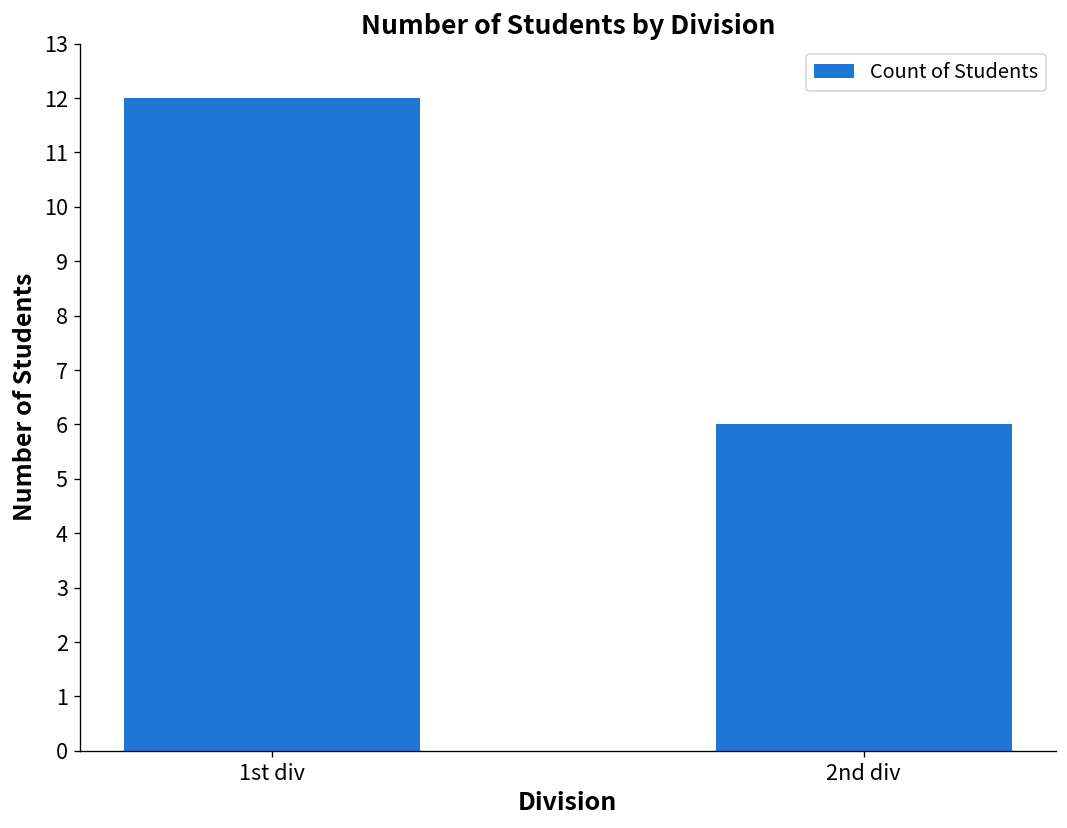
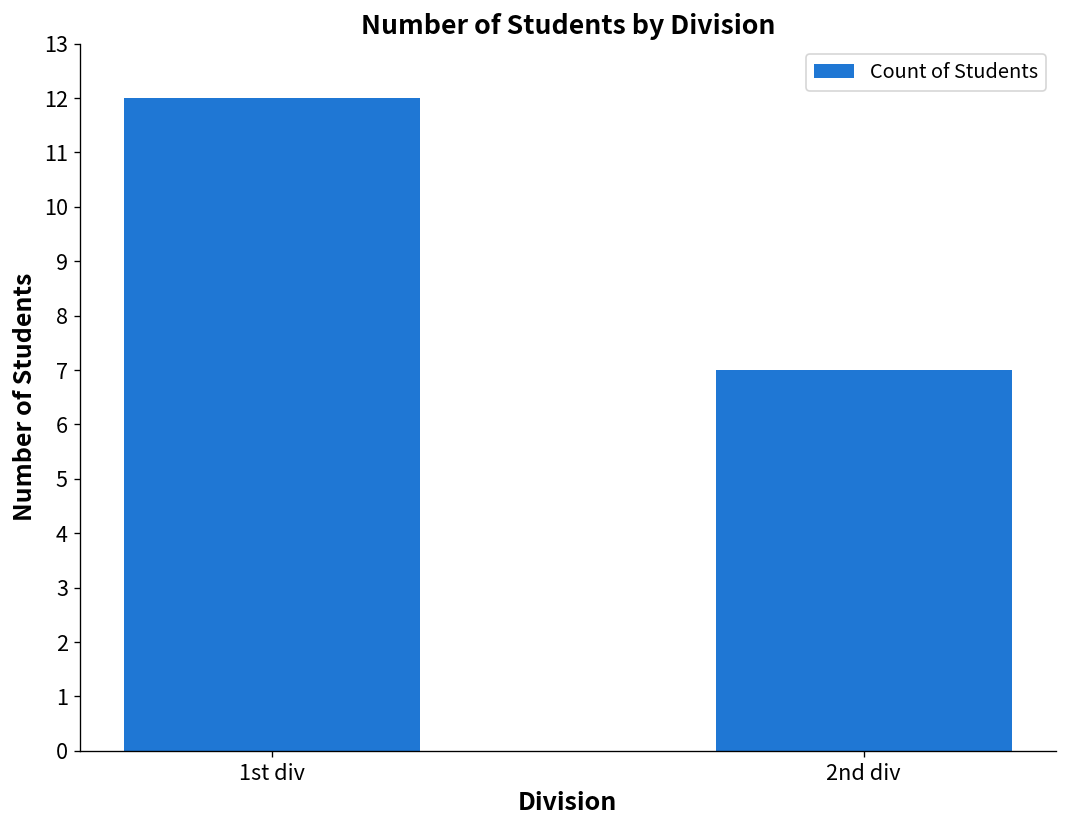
  {
    "1st div": 12,
-   "2nd div": 6
+   "2nd div": 7
  }
